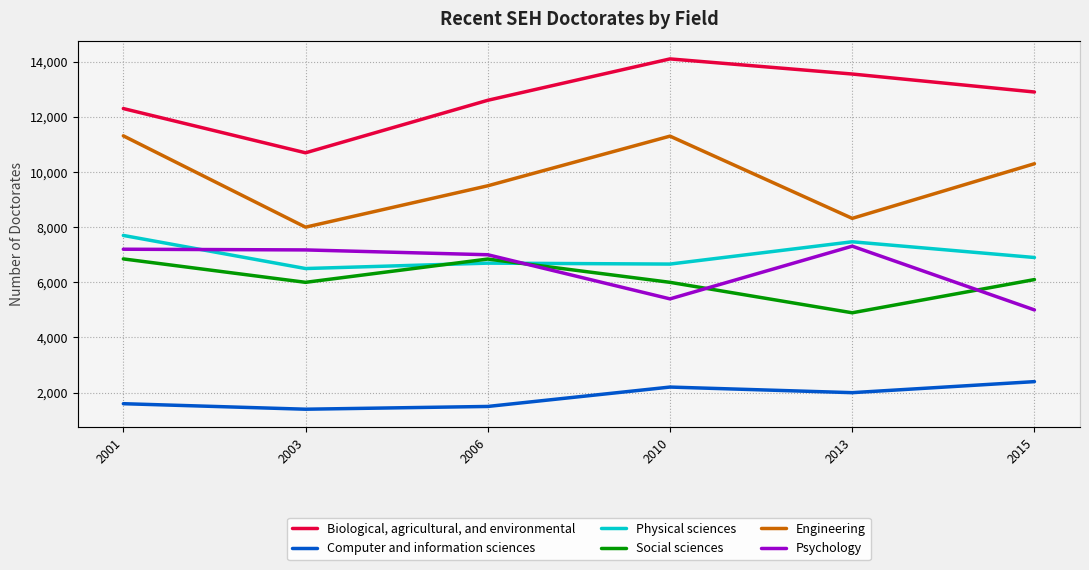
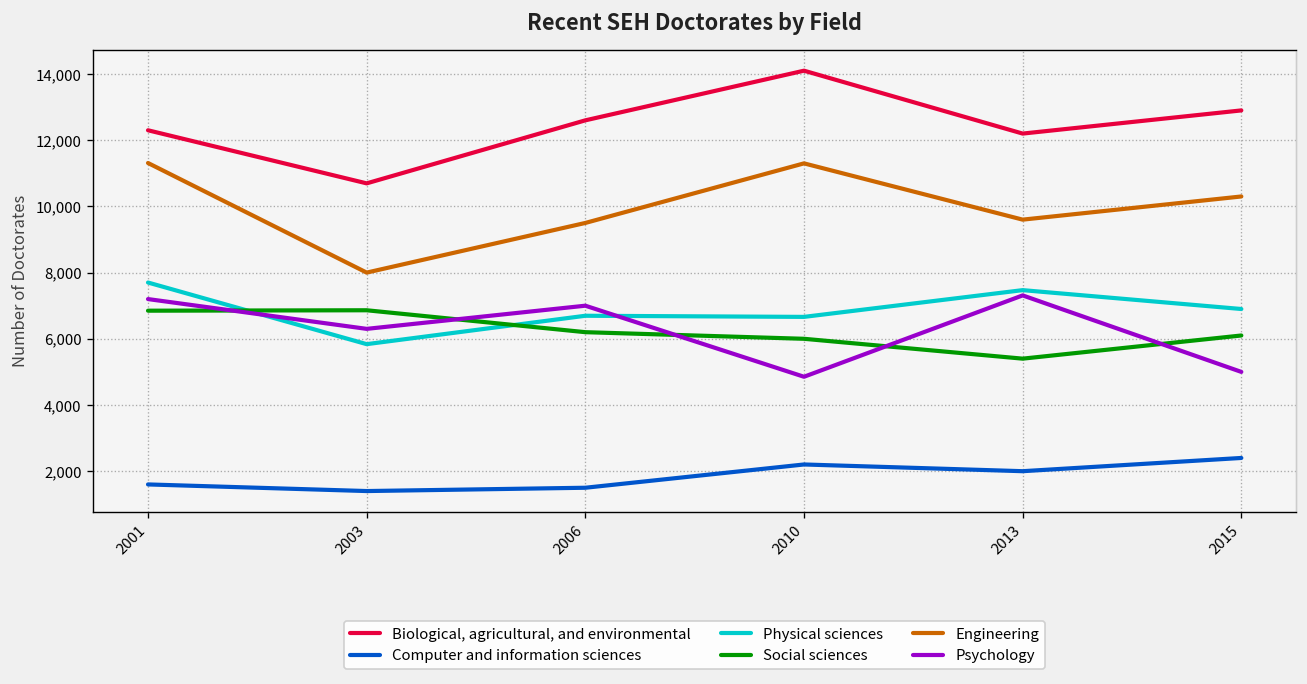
  {
    "Biological, agricultural, and environmental": {
      "2001": "12,300",
      "2003": "10,700",
      "2006": "12,600",
      "2010": "14,100",
-     "2013": "13,600",
+     "2013": "12,200",
      "2015": "12,900"
    },
    "Computer and information sciences": {
      "2001": "1,600",
      "2003": "1,400",
      "2006": "1,500",
      "2010": "2,200",
      "2013": "2,000",
      "2015": "2,400"
    },
    "Physical sciences": {
      "2001": "7,700",
-     "2003": "6,500",
+     "2003": "5,800",
      "2006": "6,700",
      "2010": "6,700",
      "2013": "7,500",
      "2015": "6,900"
    },
    "Social sciences": {
      "2001": "6,800",
-     "2003": "6,000",
-     "2006": "6,800",
+     "2003": "6,900",
+     "2006": "6,200",
      "2010": "6,000",
-     "2013": "4,900",
+     "2013": "5,400",
      "2015": "6,100"
    },
    "Engineering": {
      "2001": "11,300",
      "2003": "8,000",
      "2006": "9,500",
      "2010": "11,300",
-     "2013": "8,300",
+     "2013": "9,600",
      "2015": "10,300"
    },
    "Psychology": {
      "2001": "7,200",
-     "2003": "7,200",
+     "2003": "6,300",
      "2006": "7,000",
-     "2010": "5,400",
+     "2010": "4,900",
      "2013": "7,300",
      "2015": "5,000"
    }
  }
